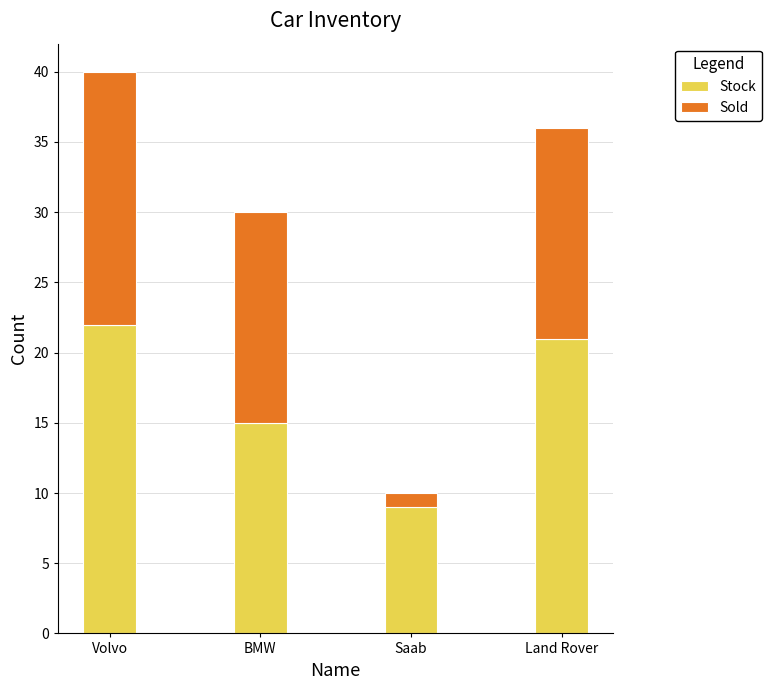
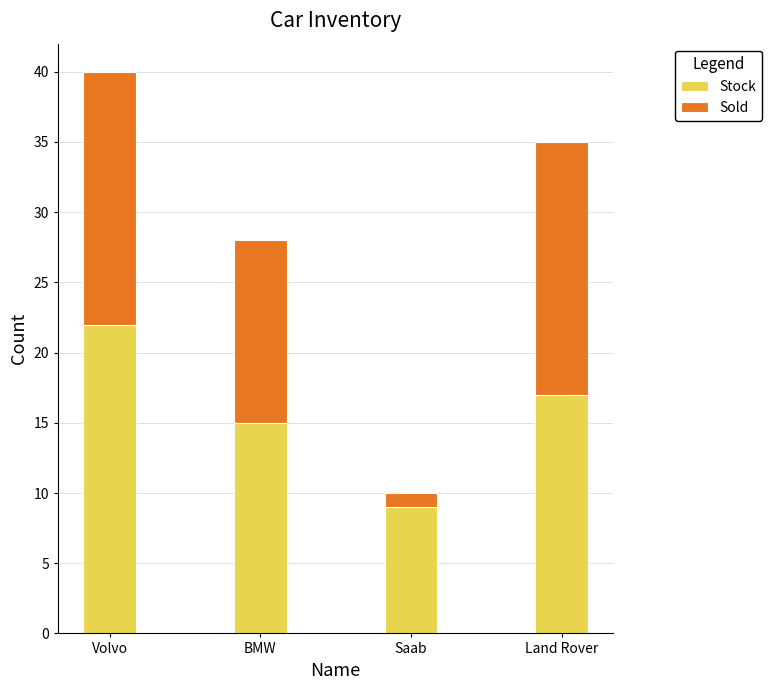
  {
    "Stock": {
      "Volvo": 22,
      "BMW": 15,
      "Saab": 9,
-     "Land Rover": 21
+     "Land Rover": 17
    },
    "Sold": {
      "Volvo": 18,
-     "BMW": 15,
+     "BMW": 13,
      "Saab": 1,
-     "Land Rover": 15
+     "Land Rover": 18
    }
  }
